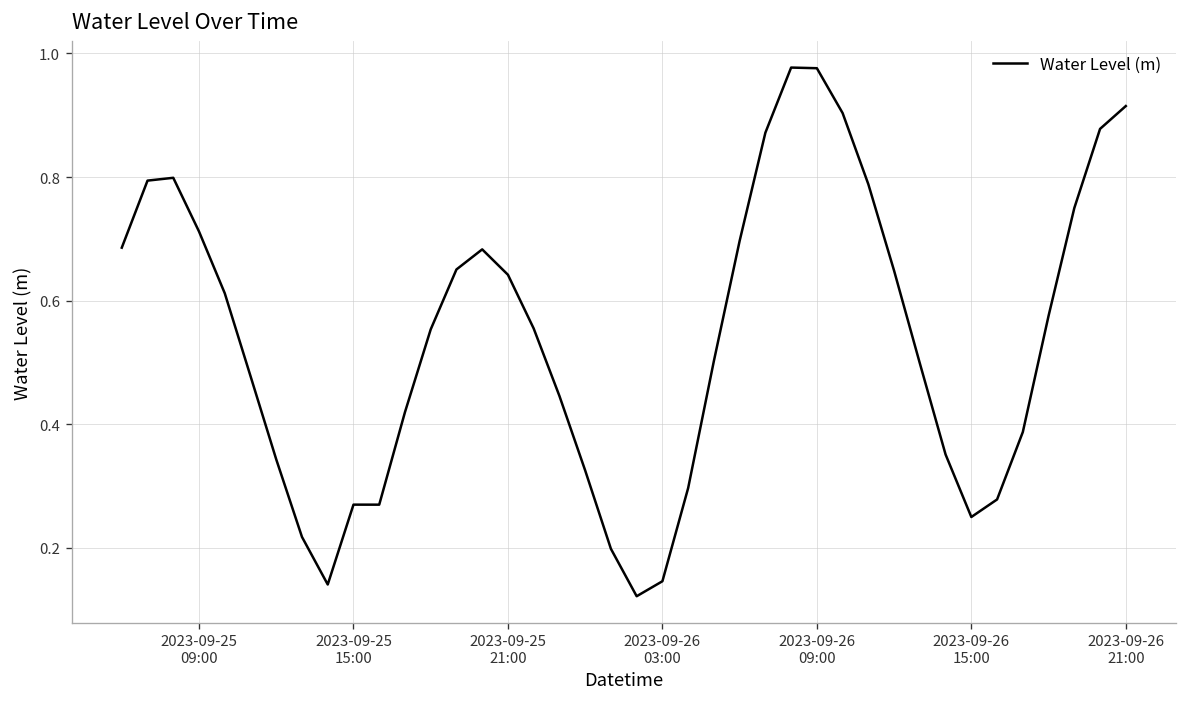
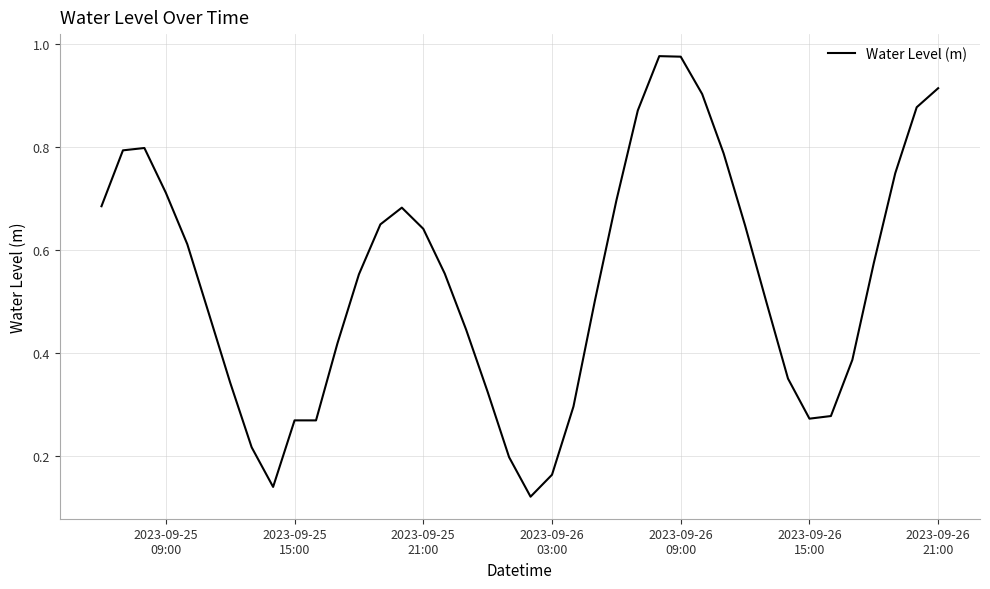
  {
    "2023-09-25 09:00": 0.71,
    "2023-09-25 15:00": 0.27,
    "2023-09-25 21:00": 0.64,
-   "2023-09-26 03:00": 0.15,
+   "2023-09-26 03:00": 0.16,
    "2023-09-26 09:00": 0.98,
-   "2023-09-26 15:00": 0.25,
+   "2023-09-26 15:00": 0.27,
    "2023-09-26 21:00": 0.91
  }
